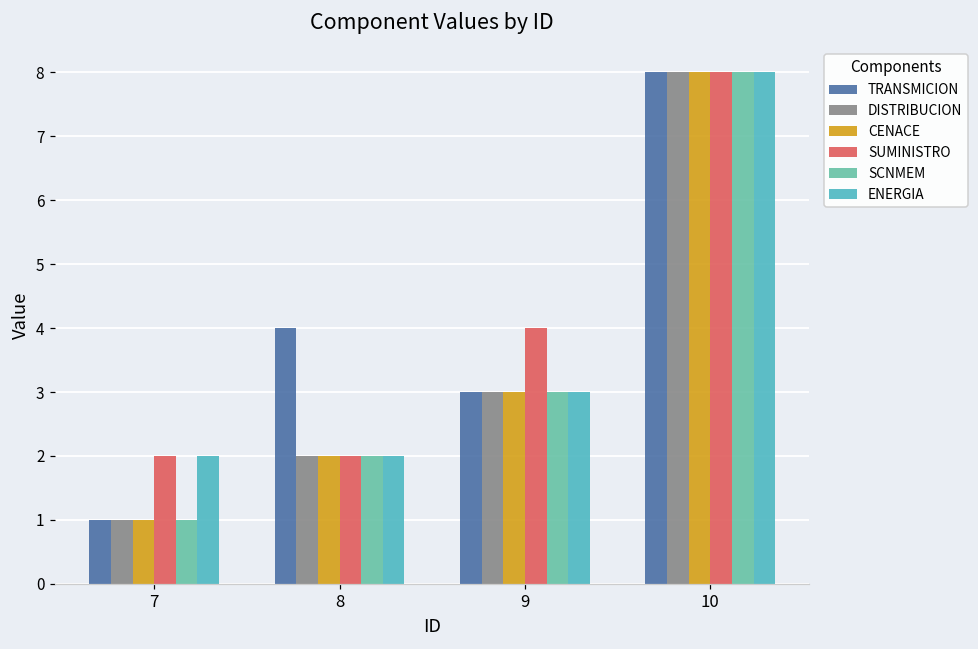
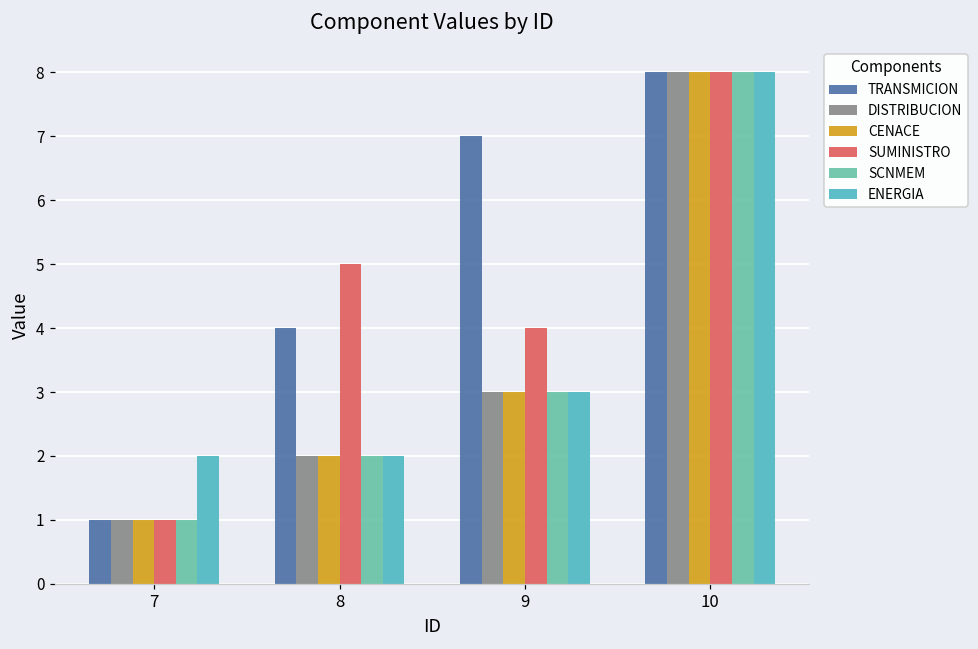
  {
    "TRANSMICION": {
      "7": 1,
      "8": 4,
-     "9": 3,
+     "9": 7,
      "10": 8
    },
    "DISTRIBUCION": {
      "7": 1,
      "8": 2,
      "9": 3,
      "10": 8
    },
    "CENACE": {
      "7": 1,
      "8": 2,
      "9": 3,
      "10": 8
    },
    "SUMINISTRO": {
-     "7": 2,
-     "8": 2,
+     "7": 1,
+     "8": 5,
      "9": 4,
      "10": 8
    }
  }
